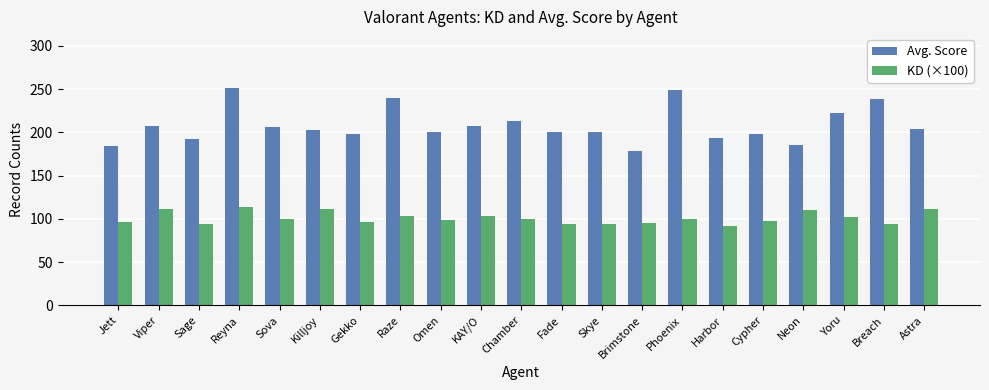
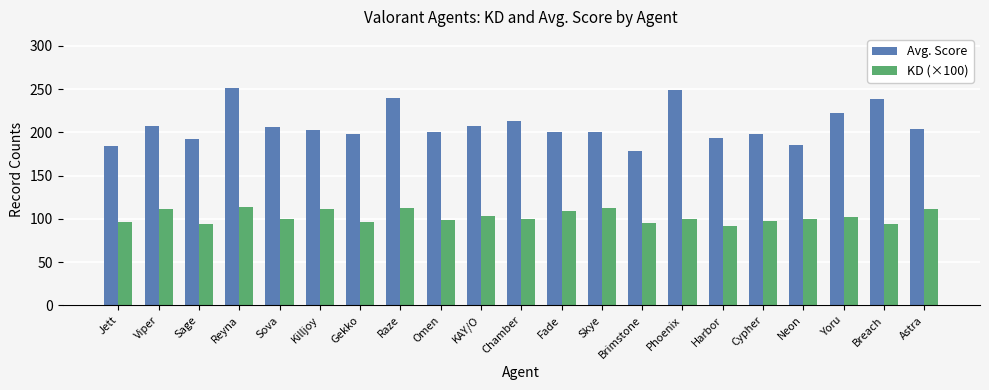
  {
    "Avg. Score": {
      "Jett": 180,
      "Viper": 210,
      "Sage": 190,
      "Reyna": 250,
      "Sova": 210,
      "Killjoy": 200,
      "Gekko": 200,
      "Raze": 240,
      "Omen": 200,
      "KAY/O": 210,
      "Chamber": 210,
      "Fade": 200,
      "Skye": 200,
      "Brimstone": 180,
      "Phoenix": 250,
      "Harbor": 190,
      "Cypher": 200,
      "Neon": 190,
      "Yoru": 220,
      "Breach": 240,
      "Astra": 200
    },
    "KD (×100)": {
      "Jett": 100,
      "Viper": 110,
      "Sage": 90,
      "Reyna": 110,
      "Sova": 100,
      "Killjoy": 110,
      "Gekko": 100,
-     "Raze": 100,
+     "Raze": 110,
      "Omen": 100,
      "KAY/O": 100,
      "Chamber": 100,
-     "Fade": 90,
-     "Skye": 90,
+     "Fade": 110,
+     "Skye": 110,
      "Brimstone": 100,
      "Phoenix": 100,
      "Harbor": 90,
      "Cypher": 100,
-     "Neon": 110,
+     "Neon": 100,
      "Yoru": 100,
      "Breach": 90,
      "Astra": 110
    }
  }
